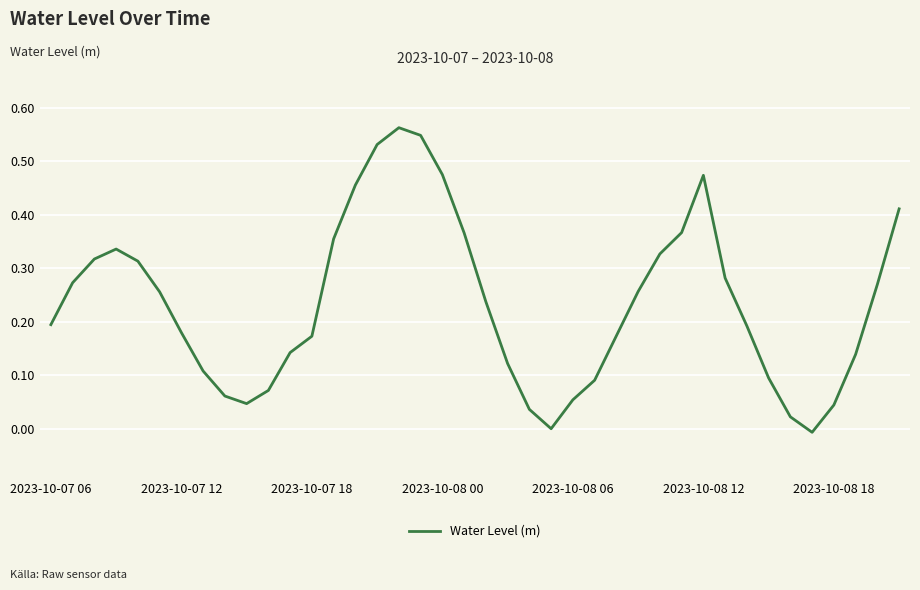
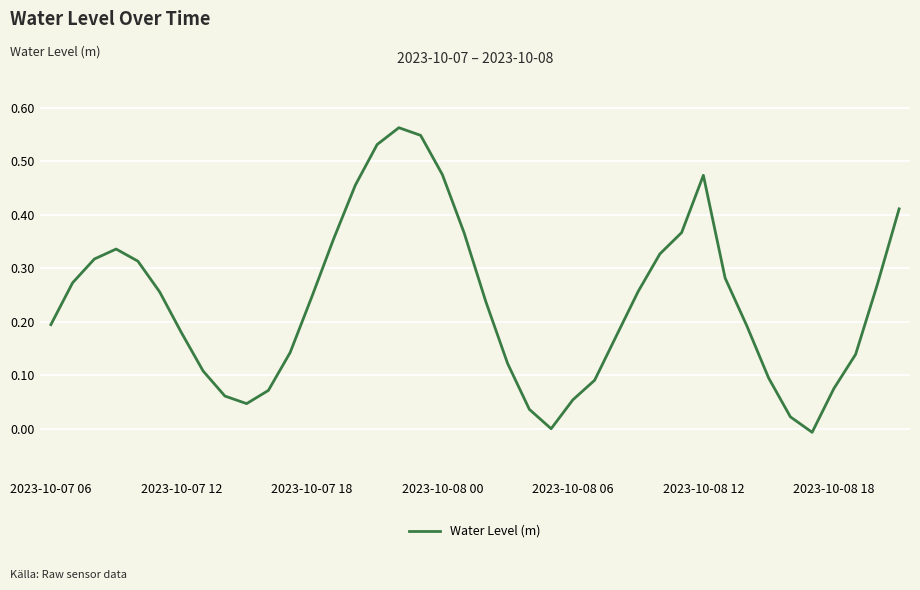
  {
    "2023-10-07 06": 0.19,
    "2023-10-07 12": 0.18,
-   "2023-10-07 18": 0.17,
+   "2023-10-07 18": 0.25,
    "2023-10-08 00": 0.48,
    "2023-10-08 06": 0.05,
    "2023-10-08 12": 0.47,
-   "2023-10-08 18": 0.04
+   "2023-10-08 18": 0.07
  }
